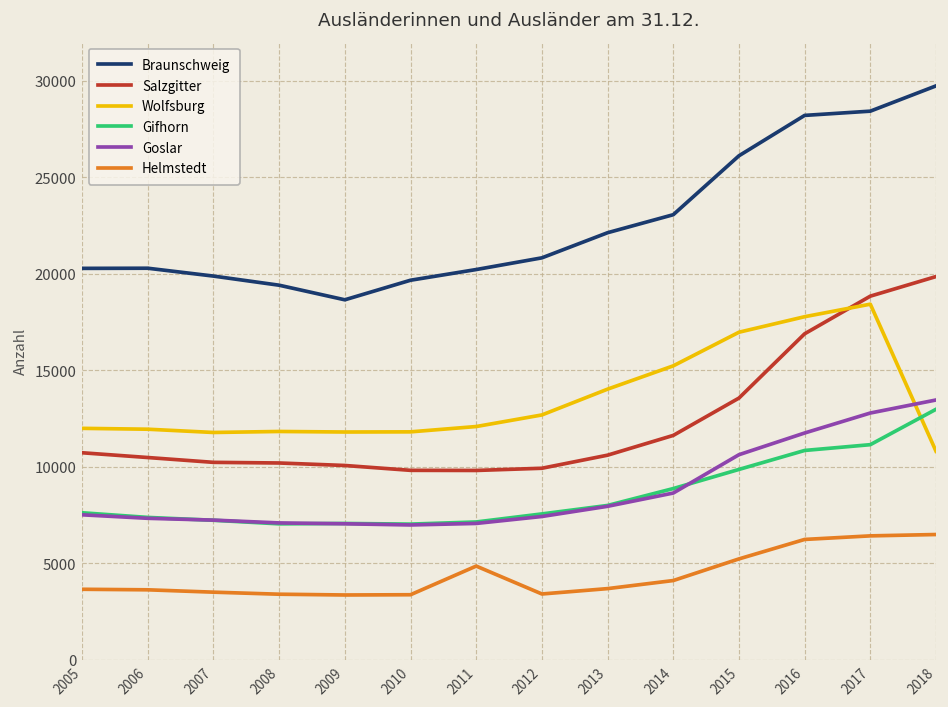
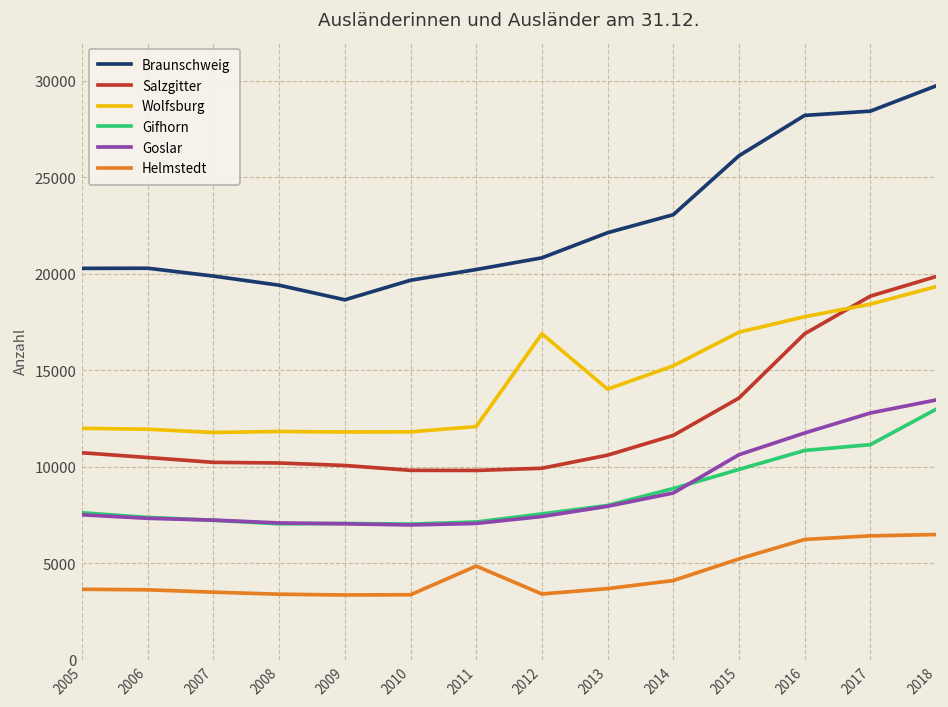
  {
    "Braunschweig": {
      "2005": 20300,
      "2006": 20300,
      "2007": 19900,
      "2008": 19400,
      "2009": 18600,
      "2010": 19700,
      "2011": 20200,
      "2012": 20800,
      "2013": 22100,
      "2014": 23100,
      "2015": 26100,
      "2016": 28200,
      "2017": 28400,
      "2018": 29700
    },
    "Salzgitter": {
      "2005": 10700,
      "2006": 10500,
      "2007": 10200,
      "2008": 10200,
      "2009": 10100,
      "2010": 9800,
      "2011": 9800,
      "2012": 9900,
      "2013": 10600,
      "2014": 11600,
      "2015": 13600,
      "2016": 16900,
      "2017": 18800,
      "2018": 19900
    },
    "Wolfsburg": {
      "2005": 12000,
      "2006": 11900,
      "2007": 11800,
      "2008": 11800,
      "2009": 11800,
      "2010": 11800,
      "2011": 12100,
-     "2012": 12700,
+     "2012": 16900,
      "2013": 14000,
      "2014": 15200,
      "2015": 17000,
      "2016": 17800,
      "2017": 18400,
-     "2018": 10800
+     "2018": 19300
    },
    "Gifhorn": {
      "2014": 8900,
      "2015": 9900,
      "2016": 10800,
      "2017": 11100,
      "2018": 13000
    },
    "Goslar": {
      "2014": 8600,
      "2015": 10600,
      "2016": 11700,
      "2017": 12800,
      "2018": 13500
    },
    "Helmstedt": {
      "2005": 3600,
      "2006": 3600,
      "2007": 3500,
      "2008": 3400,
      "2009": 3400,
      "2010": 3400,
      "2011": 4900,
      "2012": 3400,
      "2013": 3700,
      "2014": 4100,
      "2015": 5200,
      "2016": 6200,
      "2017": 6400,
      "2018": 6500
    }
  }
